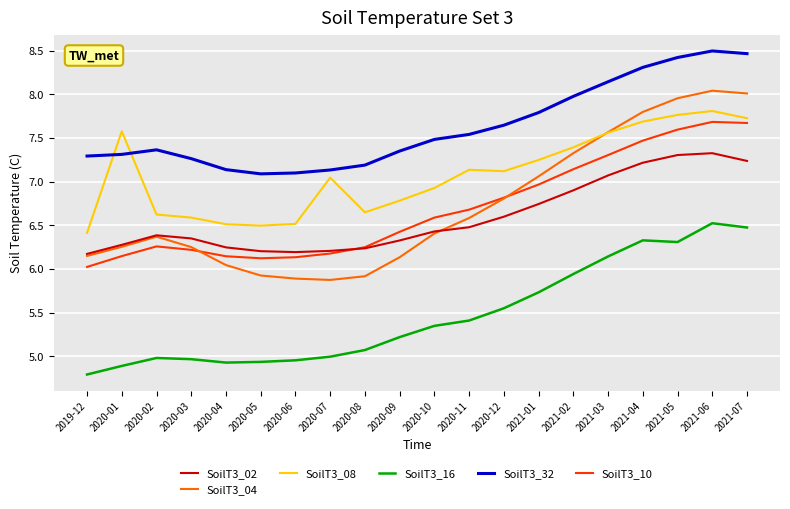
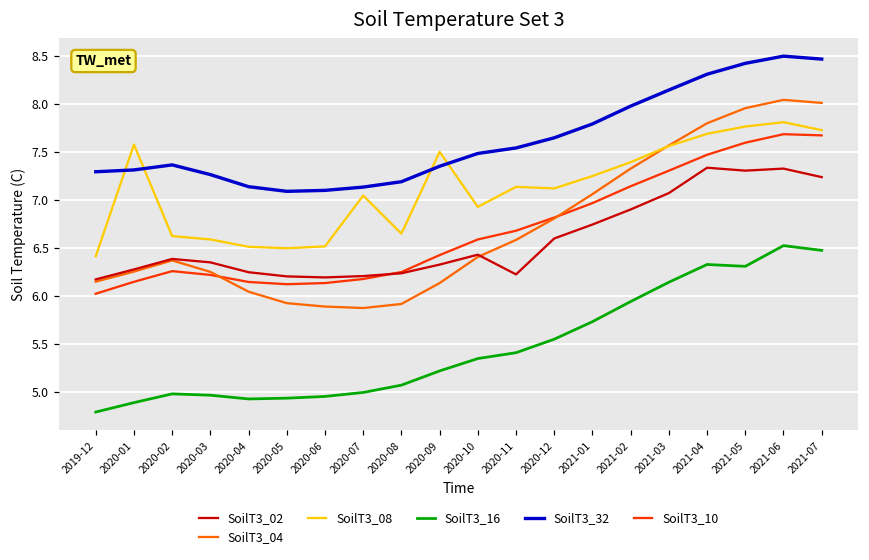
  {
    "SoilT3_02": {
      "2020-03": 6.4,
      "2020-04": 6.2,
      "2020-05": 6.2,
      "2020-06": 6.2,
      "2020-07": 6.2,
      "2020-09": 6.3,
-     "2020-11": 6.5,
+     "2020-11": 6.2,
      "2020-12": 6.6,
      "2021-01": 6.7,
      "2021-02": 6.9,
      "2021-03": 7.1,
-     "2021-04": 7.2,
+     "2021-04": 7.3,
      "2021-05": 7.3,
      "2021-06": 7.3,
      "2021-07": 7.2
    },
    "SoilT3_08": {
      "2019-12": 6.4,
      "2020-01": 7.6,
      "2020-02": 6.6,
      "2020-03": 6.6,
      "2020-04": 6.5,
      "2020-05": 6.5,
      "2020-06": 6.5,
      "2020-07": 7.0,
      "2020-08": 6.6,
-     "2020-09": 6.8,
+     "2020-09": 7.5,
      "2020-10": 6.9,
      "2020-11": 7.1,
      "2020-12": 7.1,
      "2021-01": 7.2,
      "2021-02": 7.4,
      "2021-04": 7.7,
      "2021-05": 7.8,
      "2021-06": 7.8,
      "2021-07": 7.7
    },
    "SoilT3_16": {
      "2019-12": 4.8,
      "2020-01": 4.9,
      "2020-02": 5.0,
      "2020-03": 5.0,
      "2020-04": 4.9,
      "2020-05": 4.9,
      "2020-06": 5.0,
      "2020-07": 5.0,
      "2020-08": 5.1,
      "2020-09": 5.2,
      "2020-10": 5.3,
      "2020-11": 5.4,
      "2020-12": 5.6,
      "2021-01": 5.7,
      "2021-02": 5.9,
      "2021-03": 6.1,
      "2021-04": 6.3,
      "2021-05": 6.3,
      "2021-06": 6.5,
      "2021-07": 6.5
    },
    "SoilT3_32": {
      "2019-12": 7.3,
      "2020-01": 7.3,
      "2020-02": 7.4,
      "2020-03": 7.3,
      "2020-04": 7.1,
      "2020-05": 7.1,
      "2020-06": 7.1,
      "2020-07": 7.1,
      "2020-08": 7.2,
      "2020-09": 7.3,
      "2020-10": 7.5,
      "2020-11": 7.5,
      "2020-12": 7.6,
      "2021-01": 7.8,
      "2021-02": 8.0,
      "2021-03": 8.1,
      "2021-04": 8.3,
      "2021-05": 8.4,
      "2021-06": 8.5,
      "2021-07": 8.5
    }
  }
